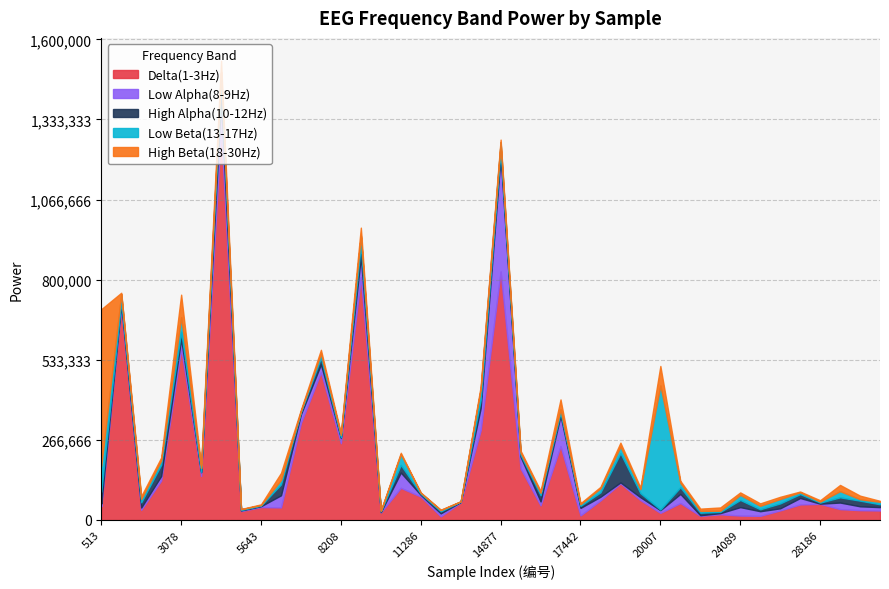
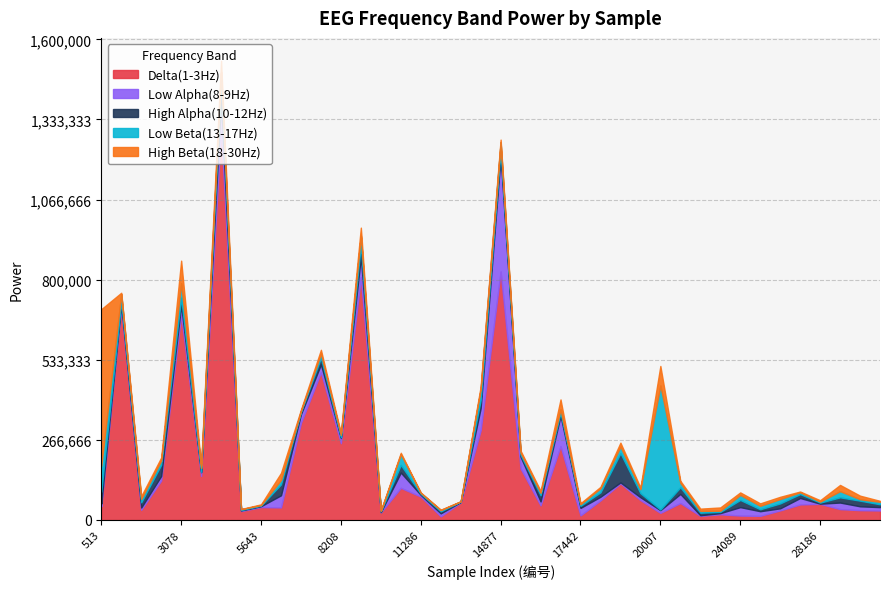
  {
    "Delta(1-3Hz)": {
      "513": "50,000",
-     "3078": "570,000",
+     "3078": "680,000",
      "8208": "260,000",
      "14877": "830,000",
      "17442": "20,000",
      "20007": "20,000",
      "24089": "10,000"
    },
    "Low Alpha(8-9Hz)": {
      "513": "10,000",
      "3078": "30,000",
      "14877": "380,000",
      "24089": "30,000"
    },
    "High Alpha(10-12Hz)": {
      "513": "40,000",
      "3078": "20,000",
      "14877": "30,000",
      "24089": "20,000"
    },
    "Low Beta(13-17Hz)": {
      "513": "90,000",
      "3078": "50,000",
      "14877": "20,000",
      "20007": "410,000"
    },
    "High Beta(18-30Hz)": {
      "513": "520,000",
      "3078": "80,000",
      "14877": "10,000",
      "20007": "70,000"
    }
  }
